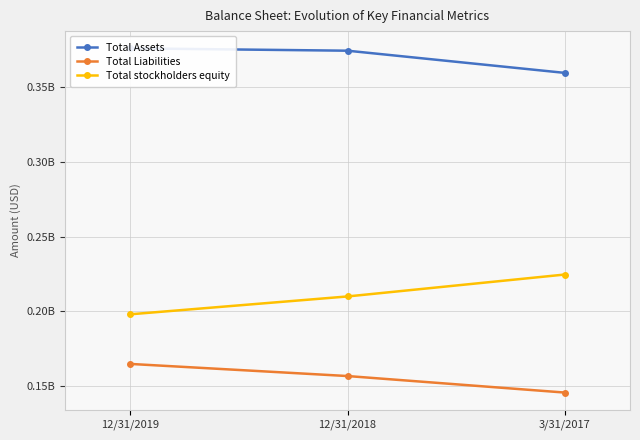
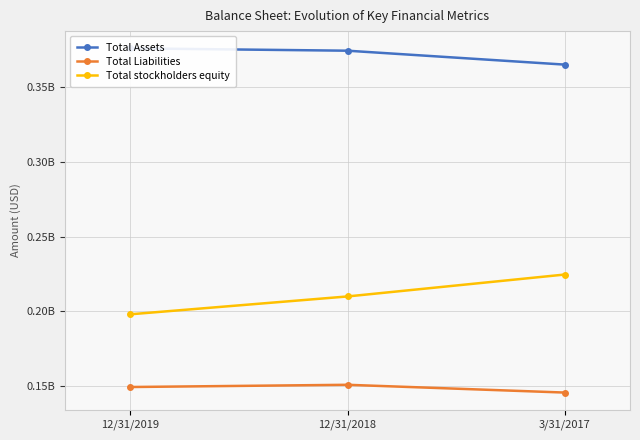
  {
    "Total Assets": {
      "12/31/2018": 375000000,
-     "3/31/2017": 360000000
+     "3/31/2017": 365000000
    },
    "Total Liabilities": {
-     "12/31/2019": 165000000,
-     "12/31/2018": 157000000,
+     "12/31/2019": 149000000,
+     "12/31/2018": 151000000,
      "3/31/2017": 146000000
    },
    "Total stockholders equity": {
      "12/31/2019": 198000000,
      "12/31/2018": 210000000,
      "3/31/2017": 225000000
    }
  }
